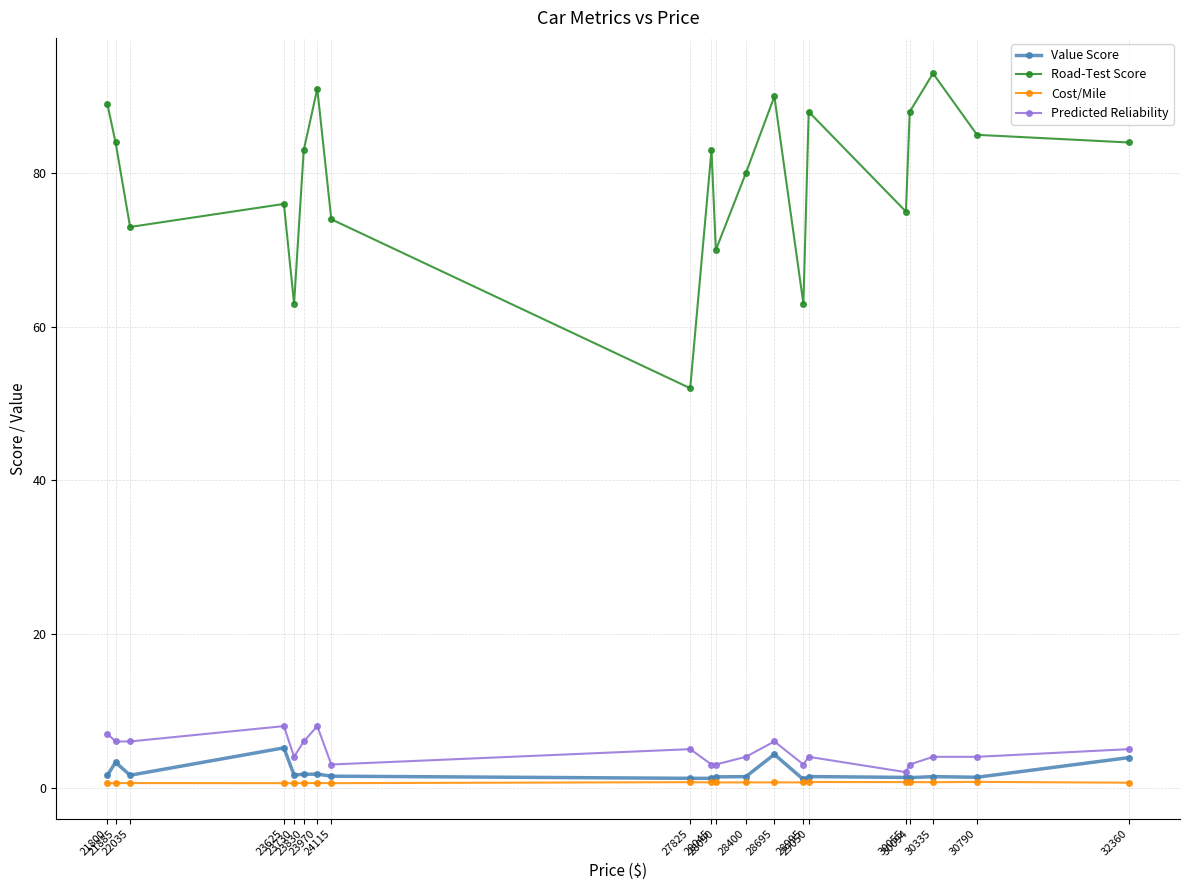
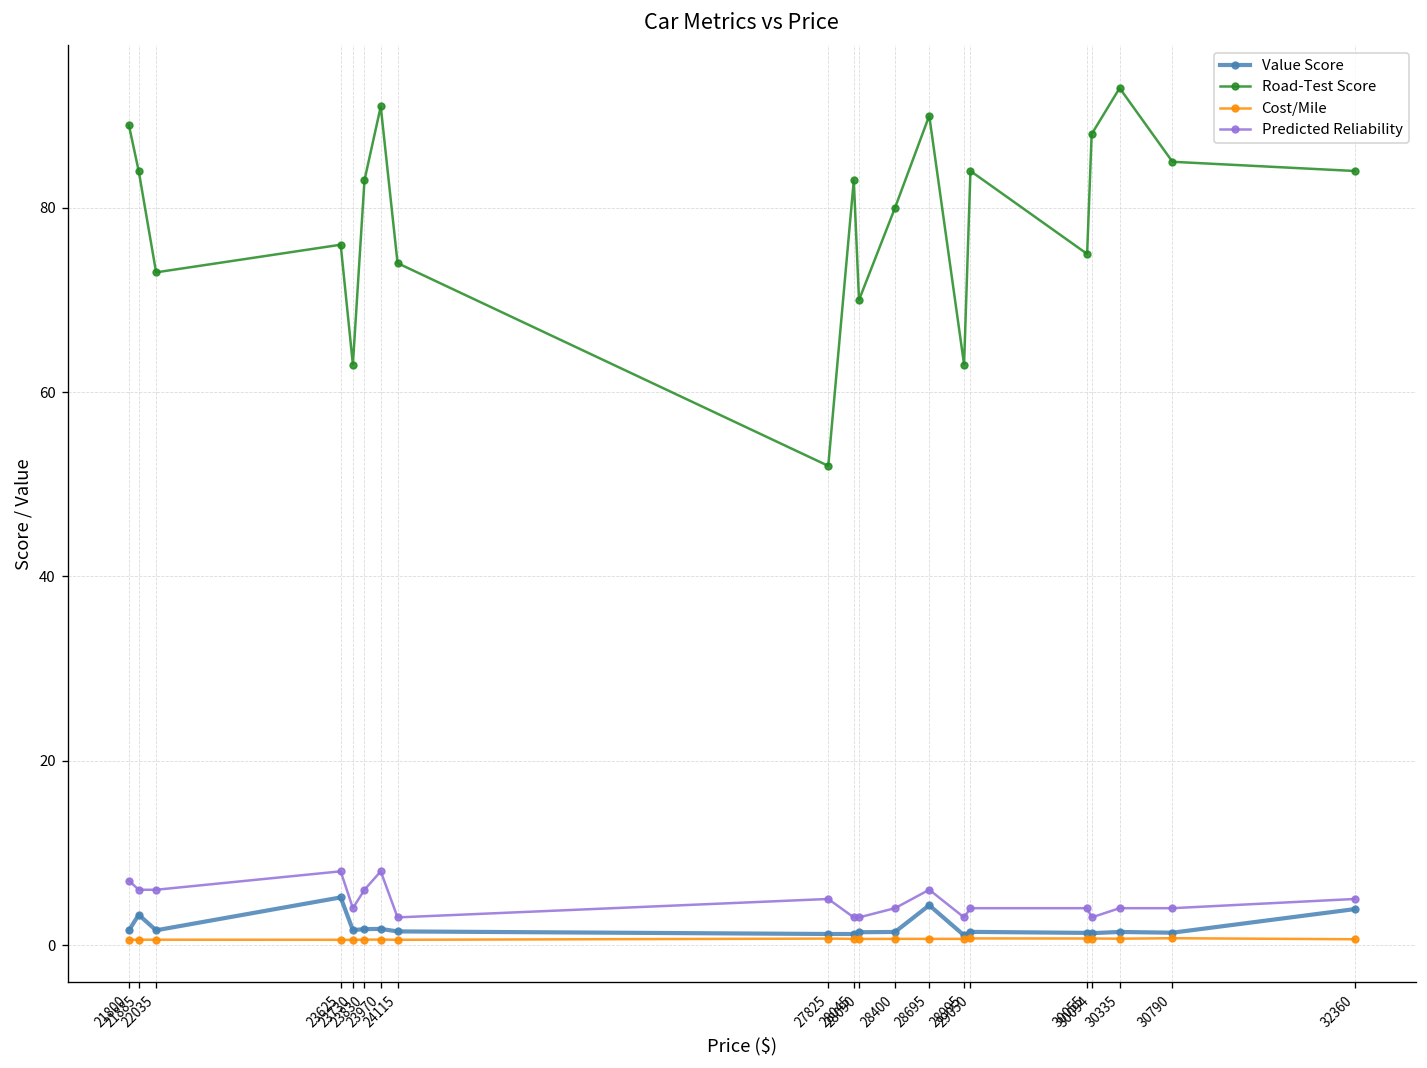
  {
    "Value Score": {
      "21800": 2,
      "21885": 3,
      "22035": 2,
      "23625": 5,
      "23730": 2,
      "23830": 2,
      "23970": 2,
      "24115": 1,
      "27825": 1,
      "28045": 1,
      "28090": 1,
      "28400": 1,
      "28695": 4,
      "28995": 1,
      "29050": 1,
      "30055": 1,
      "30094": 1,
      "30335": 1,
      "30790": 1,
      "32360": 4
    },
    "Road-Test Score": {
      "21800": 89,
      "21885": 84,
      "22035": 73,
      "23625": 76,
      "23730": 63,
      "23830": 83,
      "23970": 91,
      "24115": 74,
      "27825": 52,
      "28045": 83,
      "28090": 70,
      "28400": 80,
      "28695": 90,
      "28995": 63,
-     "29050": 88,
+     "29050": 84,
      "30055": 75,
      "30094": 88,
      "30335": 93,
      "30790": 85,
      "32360": 84
    },
    "Cost/Mile": {
      "21800": 1,
      "21885": 1,
      "22035": 1,
      "23625": 1,
      "23730": 1,
      "23830": 1,
      "23970": 1,
      "24115": 1,
      "27825": 1,
      "28045": 1,
      "28090": 1,
      "28400": 1,
      "28695": 1,
      "28995": 1,
      "29050": 1,
      "30055": 1,
      "30094": 1,
      "30335": 1,
      "30790": 1,
      "32360": 1
    },
    "Predicted Reliability": {
      "21800": 7,
      "21885": 6,
      "22035": 6,
      "23625": 8,
      "23730": 4,
      "23830": 6,
      "23970": 8,
      "24115": 3,
      "27825": 5,
      "28045": 3,
      "28090": 3,
      "28400": 4,
      "28695": 6,
      "28995": 3,
      "29050": 4,
-     "30055": 2,
+     "30055": 4,
      "30094": 3,
      "30335": 4,
      "30790": 4,
      "32360": 5
    }
  }
